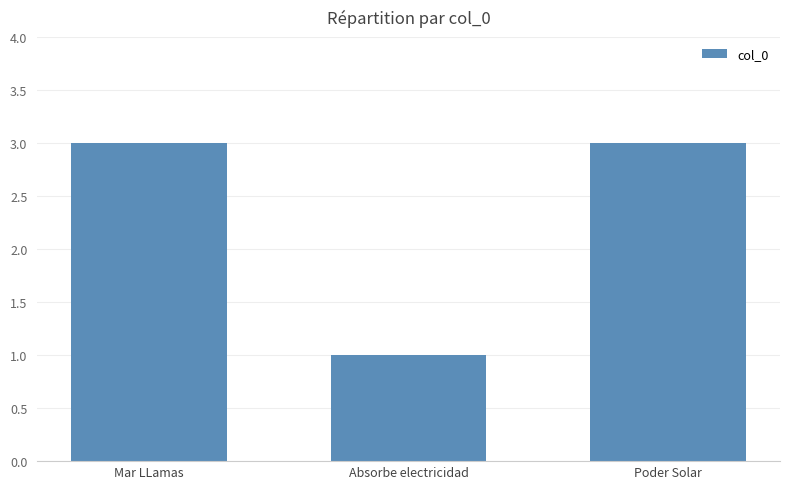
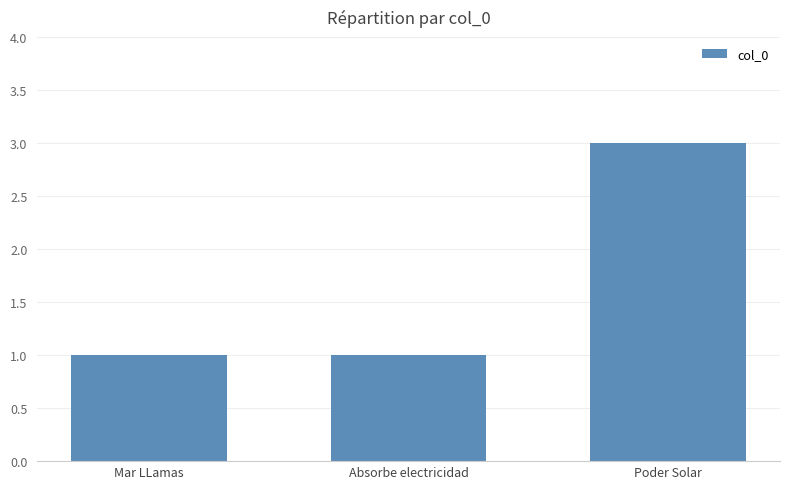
  {
-   "Mar LLamas": 3,
+   "Mar LLamas": 1,
    "Absorbe electricidad": 1,
    "Poder Solar": 3
  }
